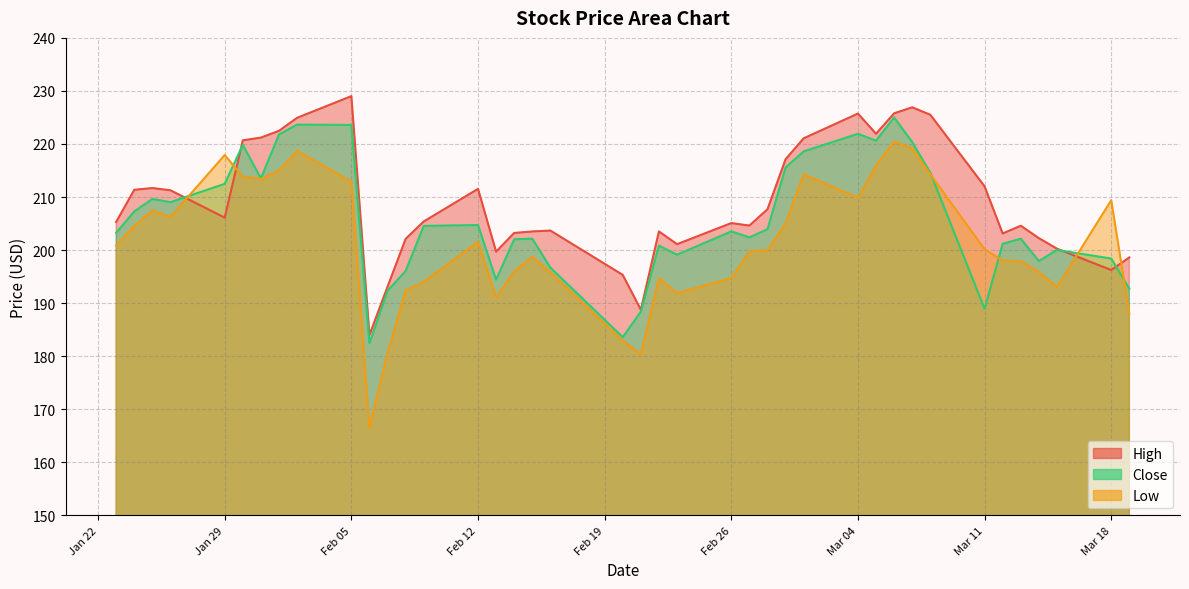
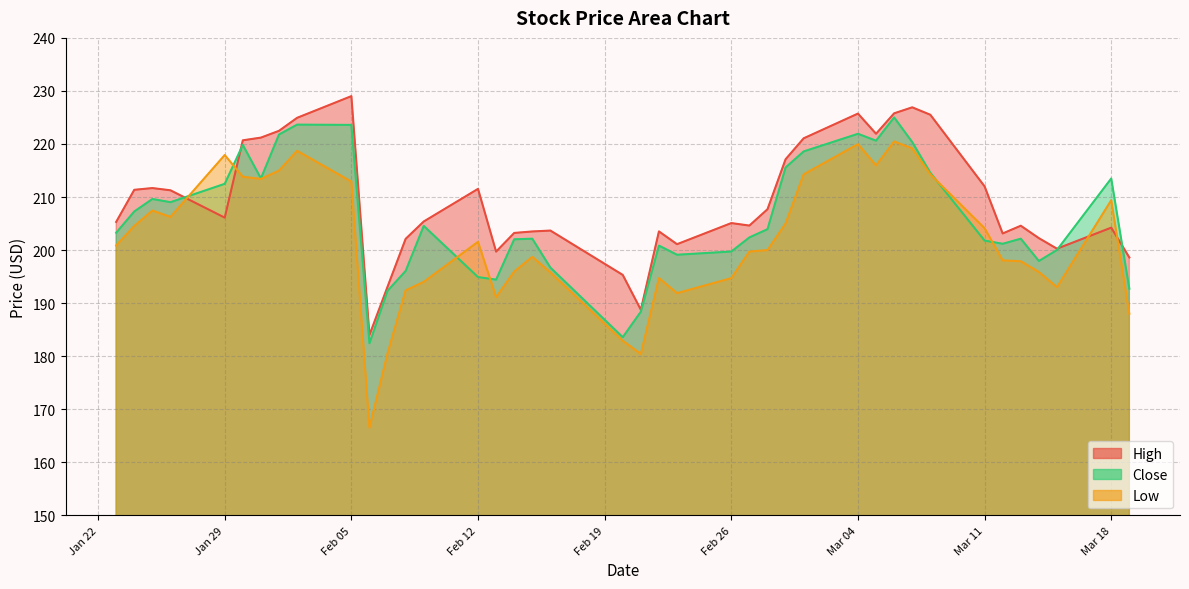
  {
    "High": {
      "Jan 29": 206,
      "Feb 05": 229,
      "Feb 12": 212,
      "Feb 26": 205,
      "Mar 04": 226,
      "Mar 11": 212,
-     "Mar 18": 196
+     "Mar 18": 204
    },
    "Close": {
      "Jan 29": 212,
      "Feb 05": 224,
-     "Feb 12": 205,
-     "Feb 26": 204,
+     "Feb 12": 195,
+     "Feb 26": 200,
      "Mar 04": 222,
-     "Mar 11": 189,
-     "Mar 18": 198
+     "Mar 11": 202,
+     "Mar 18": 214
    },
    "Low": {
      "Jan 29": 218,
      "Feb 05": 213,
      "Feb 12": 202,
      "Feb 26": 195,
-     "Mar 04": 210,
-     "Mar 11": 200,
+     "Mar 04": 220,
+     "Mar 11": 204,
      "Mar 18": 209
    }
  }
